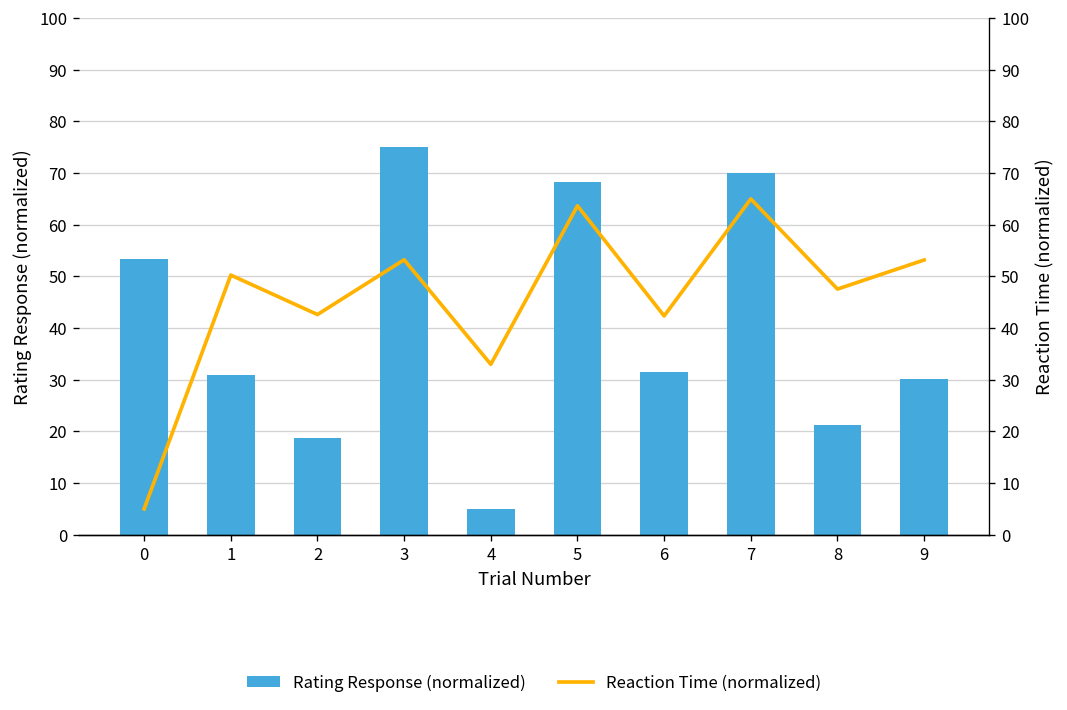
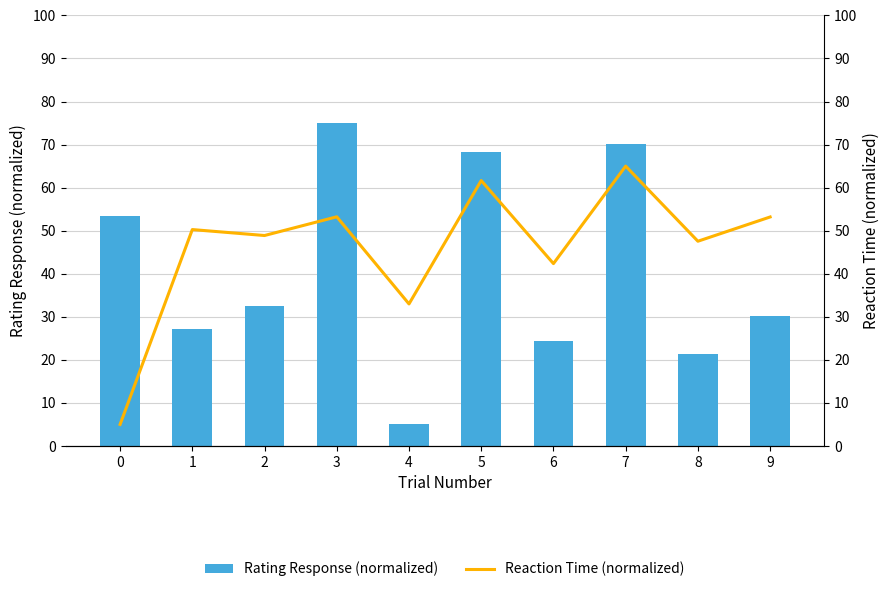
  {
    "Rating Response (normalized)": {
      "0": 53,
-     "1": 31,
-     "2": 19,
+     "1": 27,
+     "2": 33,
      "3": 75,
      "4": 5,
      "5": 68,
-     "6": 31,
+     "6": 24,
      "7": 70,
      "8": 21,
      "9": 30
    },
    "Reaction Time (normalized)": {
      "0": 5,
      "1": 50,
-     "2": 43,
+     "2": 49,
      "3": 53,
      "4": 33,
-     "5": 64,
+     "5": 62,
      "6": 42,
      "7": 65,
      "8": 48,
      "9": 53
    }
  }
